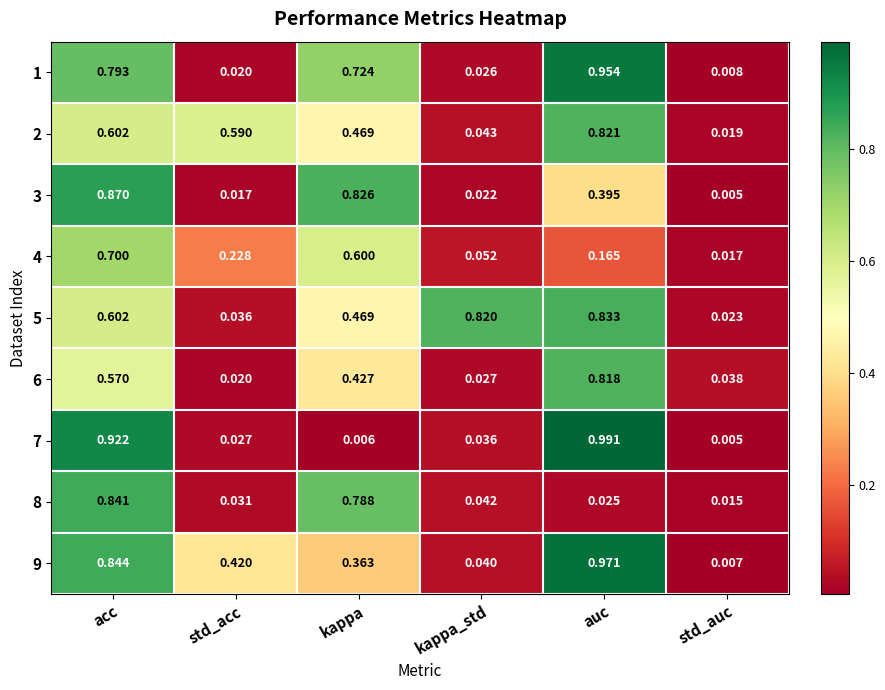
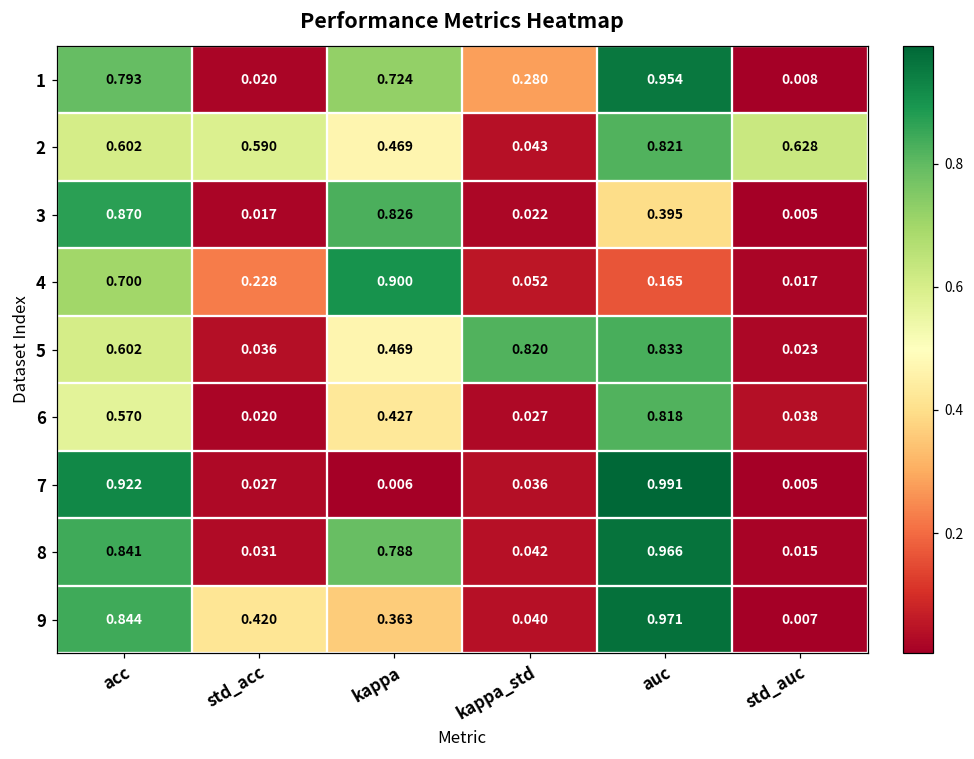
  {
    "1": {
      "acc": 0.793,
      "std_acc": 0.020,
      "kappa": 0.724,
-     "kappa_std": 0.026,
+     "kappa_std": 0.280,
      "auc": 0.954,
      "std_auc": 0.008
    },
    "2": {
      "acc": 0.602,
      "std_acc": 0.590,
      "kappa": 0.469,
      "kappa_std": 0.043,
      "auc": 0.821,
-     "std_auc": 0.019
+     "std_auc": 0.628
    },
    "3": {
      "acc": 0.870,
      "std_acc": 0.017,
      "kappa": 0.826,
      "kappa_std": 0.022,
      "auc": 0.395,
      "std_auc": 0.005
    },
    "4": {
      "acc": 0.700,
      "std_acc": 0.228,
-     "kappa": 0.600,
+     "kappa": 0.900,
      "kappa_std": 0.052,
      "auc": 0.165,
      "std_auc": 0.017
    },
    "5": {
      "acc": 0.602,
      "std_acc": 0.036,
      "kappa": 0.469,
      "kappa_std": 0.820,
      "auc": 0.833,
      "std_auc": 0.023
    },
    "6": {
      "acc": 0.570,
      "std_acc": 0.020,
      "kappa": 0.427,
      "kappa_std": 0.027,
      "auc": 0.818,
      "std_auc": 0.038
    },
    "7": {
      "acc": 0.922,
      "std_acc": 0.027,
      "kappa": 0.006,
      "kappa_std": 0.036,
      "auc": 0.991,
      "std_auc": 0.005
    },
    "8": {
      "acc": 0.841,
      "std_acc": 0.031,
      "kappa": 0.788,
      "kappa_std": 0.042,
-     "auc": 0.025,
+     "auc": 0.966,
      "std_auc": 0.015
    },
    "9": {
      "acc": 0.844,
      "std_acc": 0.420,
      "kappa": 0.363,
      "kappa_std": 0.040,
      "auc": 0.971,
      "std_auc": 0.007
    }
  }
